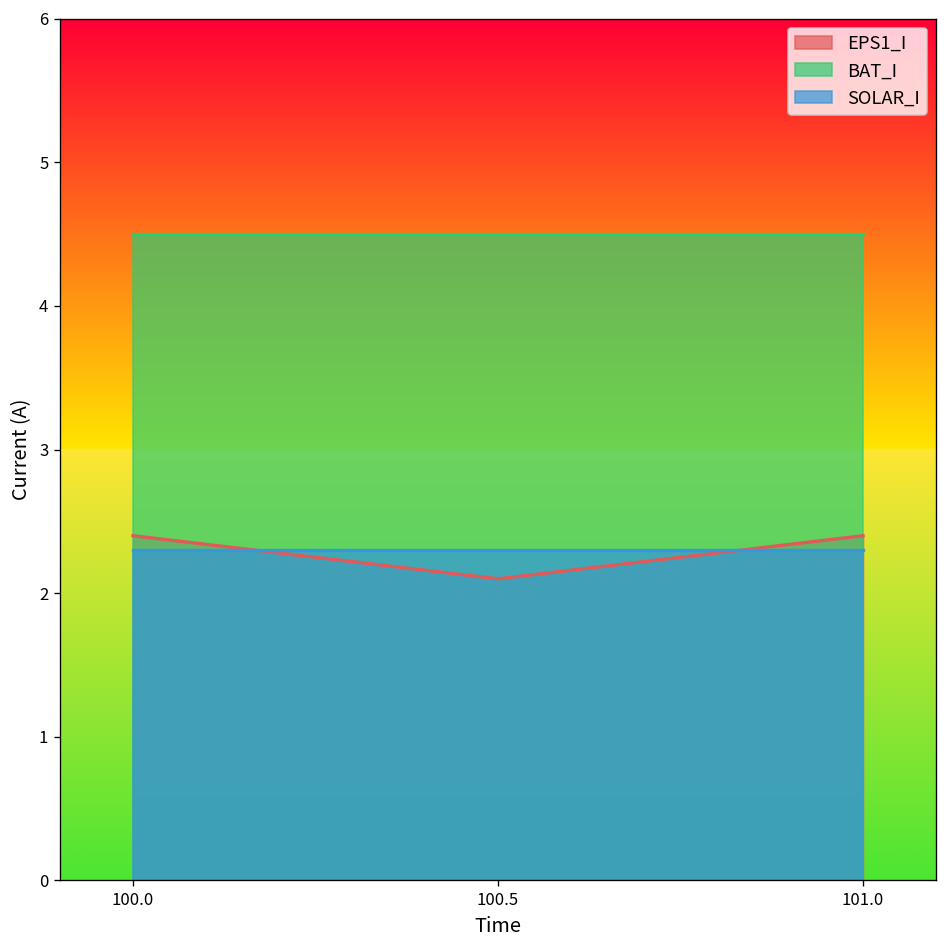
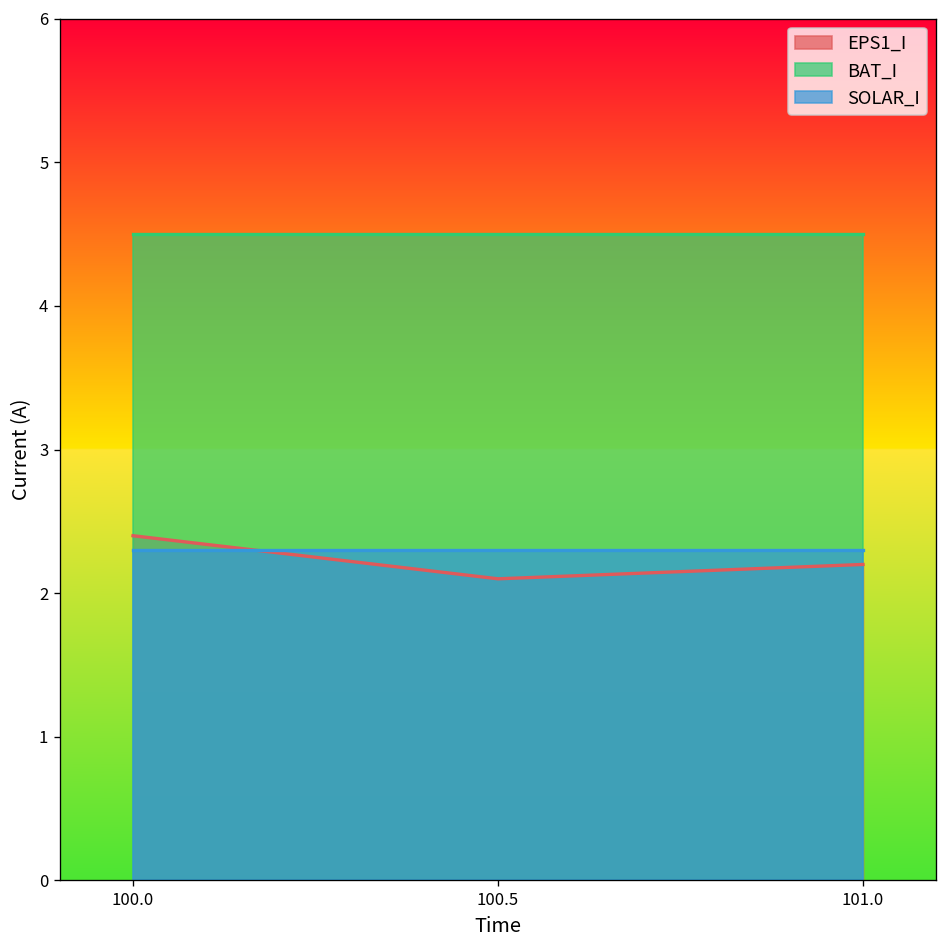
  {
    "EPS1_I": {
      "100.0": 2.4,
      "100.5": 2.1,
-     "101.0": 2.4
+     "101.0": 2.2
    },
    "BAT_I": {
      "100.0": 4.5,
      "100.5": 4.5,
      "101.0": 4.5
    },
    "SOLAR_I": {
      "100.0": 2.3,
      "100.5": 2.3,
      "101.0": 2.3
    }
  }
